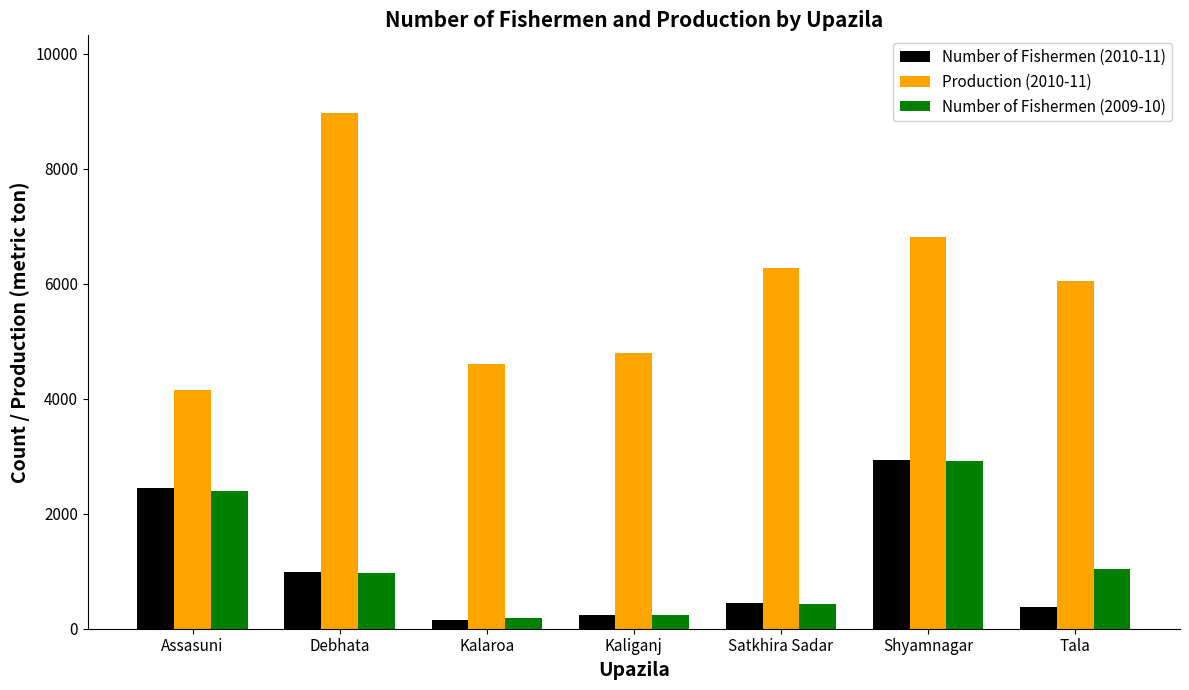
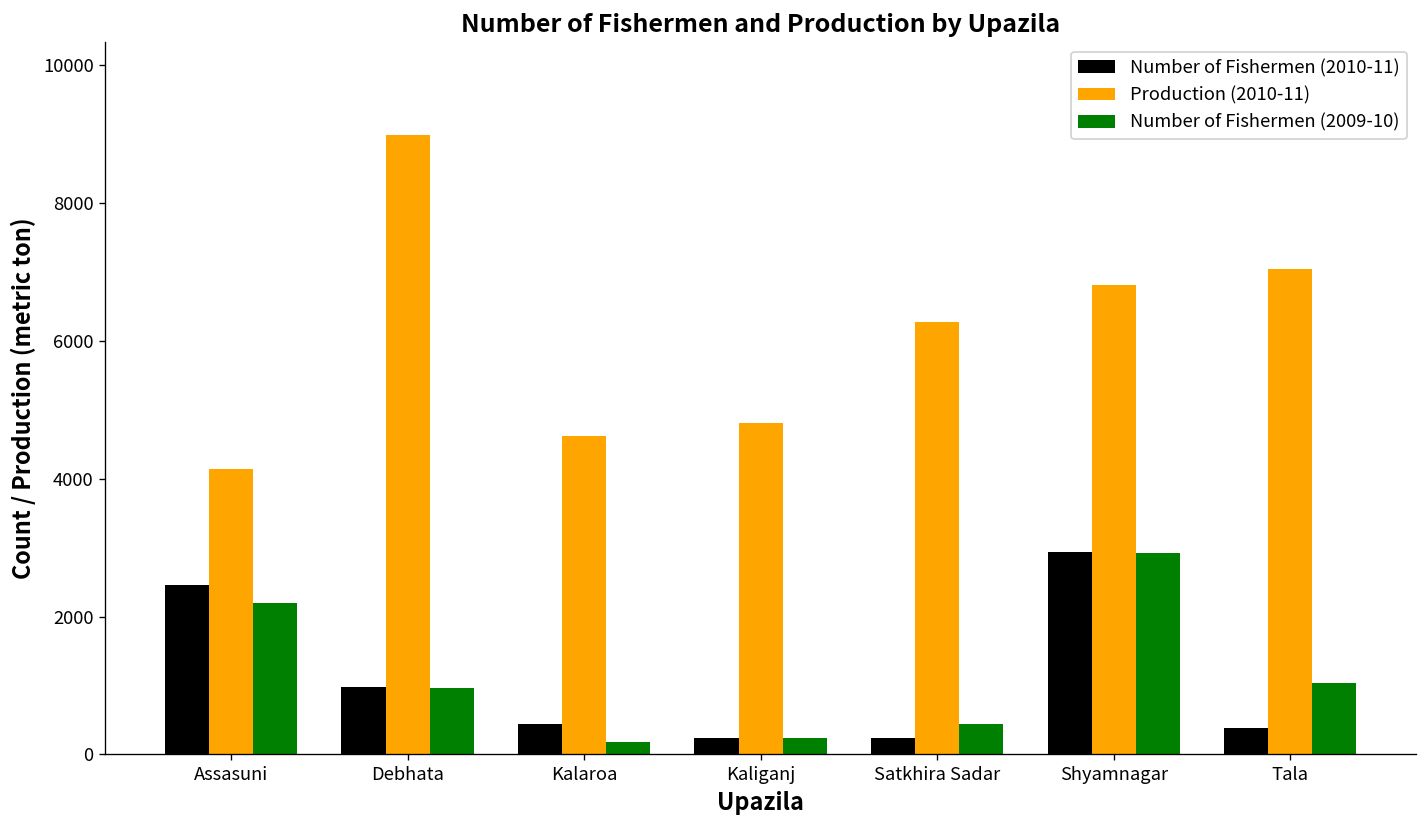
  {
    "Number of Fishermen (2010-11)": {
      "Assasuni": 2500,
      "Debhata": 1000,
-     "Kalaroa": 200,
+     "Kalaroa": 400,
      "Kaliganj": 200,
-     "Satkhira Sadar": 400,
+     "Satkhira Sadar": 200,
      "Shyamnagar": 2900,
      "Tala": 400
    },
    "Production (2010-11)": {
      "Assasuni": 4100,
      "Debhata": 9000,
      "Kalaroa": 4600,
      "Kaliganj": 4800,
      "Satkhira Sadar": 6300,
      "Shyamnagar": 6800,
-     "Tala": 6100
+     "Tala": 7000
    },
    "Number of Fishermen (2009-10)": {
-     "Assasuni": 2400,
+     "Assasuni": 2200,
      "Debhata": 1000,
      "Kalaroa": 200,
      "Kaliganj": 200,
      "Satkhira Sadar": 400,
      "Shyamnagar": 2900,
      "Tala": 1000
    }
  }
